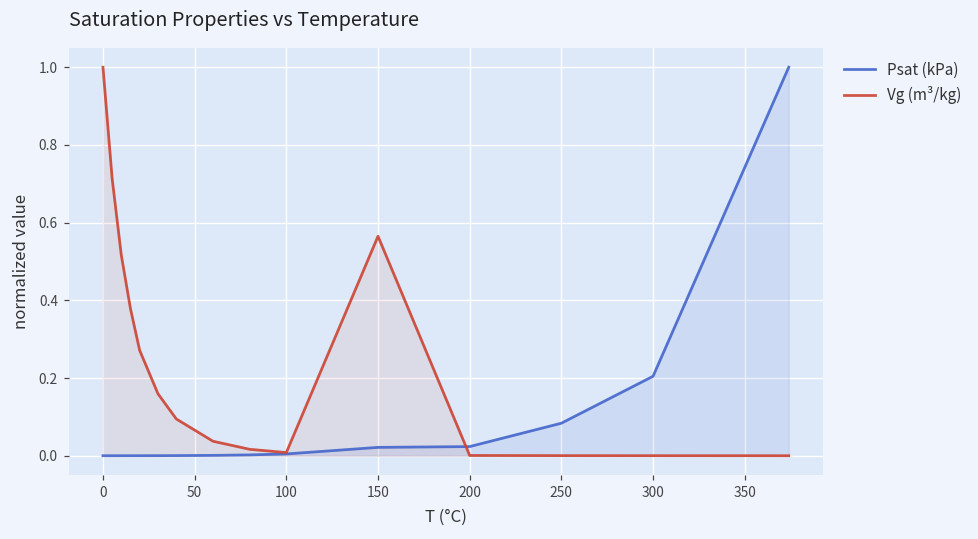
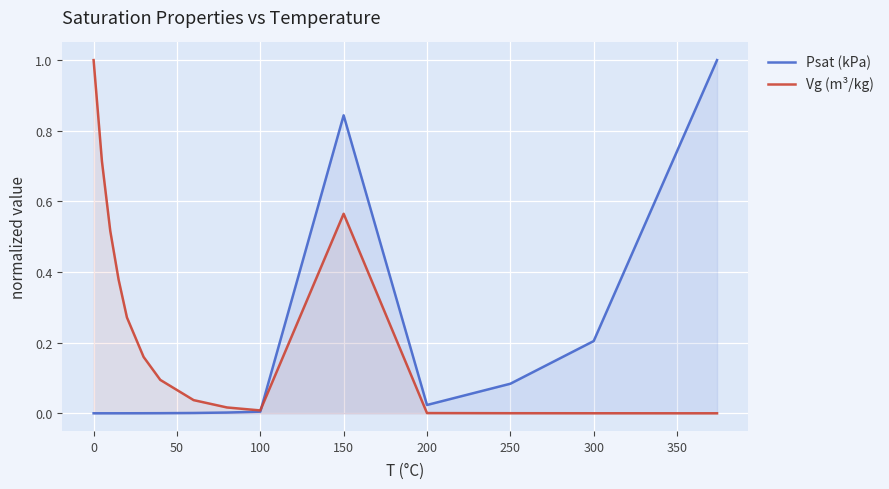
  {
    "Psat (kPa)": {
      "0": 0.00,
-     "150": 0.02,
+     "150": 0.84,
      "200": 0.02,
      "250": 0.08,
      "300": 0.20
    },
    "Vg (m³/kg)": {
      "0": 1.00,
      "150": 0.56,
      "200": 0.00,
      "250": 0.00,
      "300": 0.00
    }
  }
